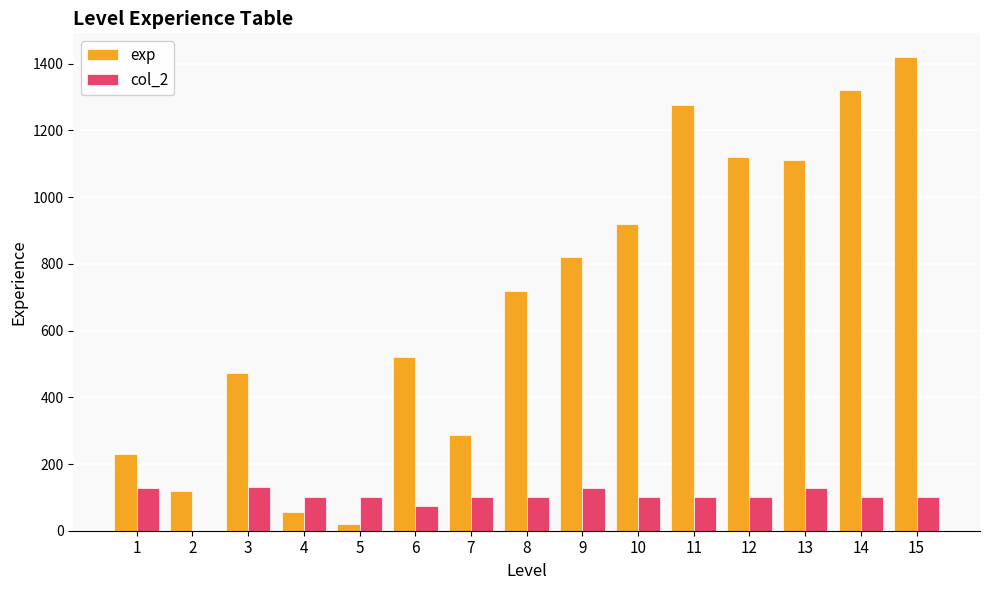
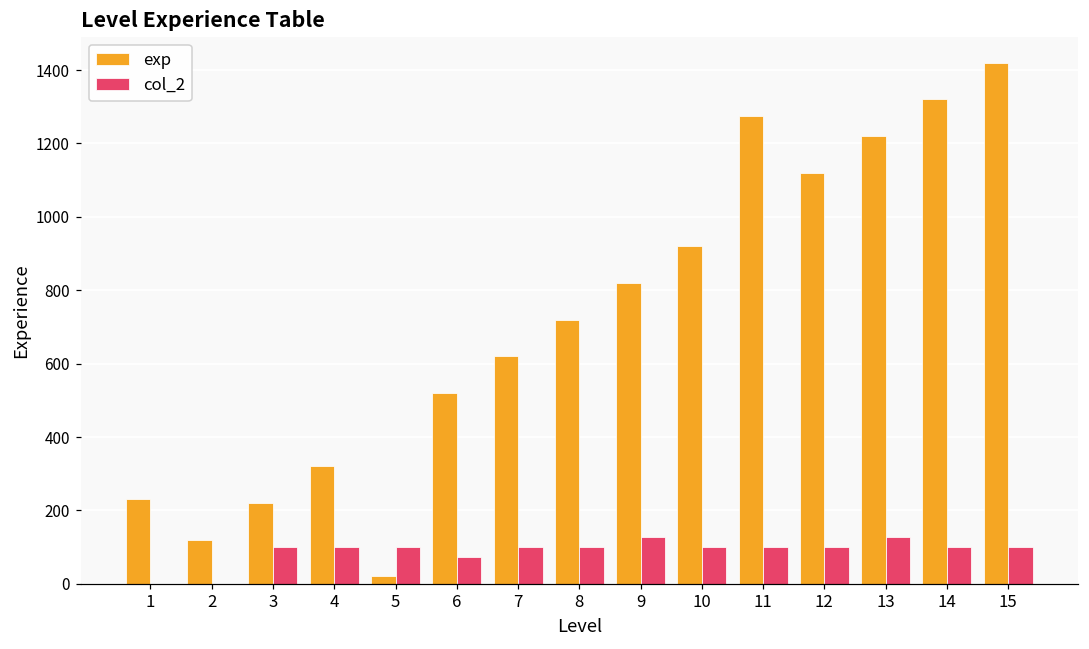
  {
    "exp": {
      "1": 230,
      "2": 120,
-     "3": 470,
-     "4": 60,
+     "3": 220,
+     "4": 320,
      "5": 20,
      "6": 520,
-     "7": 290,
+     "7": 620,
      "8": 720,
      "9": 820,
      "10": 920,
      "11": 1280,
      "12": 1120,
-     "13": 1110,
+     "13": 1220,
      "14": 1320,
      "15": 1420
    },
    "col_2": {
-     "1": 130,
+     "1": 0,
      "2": 0,
-     "3": 130,
+     "3": 100,
      "4": 100,
      "5": 100,
      "6": 70,
      "7": 100,
      "8": 100,
      "9": 130,
      "10": 100,
      "11": 100,
      "12": 100,
      "13": 130,
      "14": 100,
      "15": 100
    }
  }
